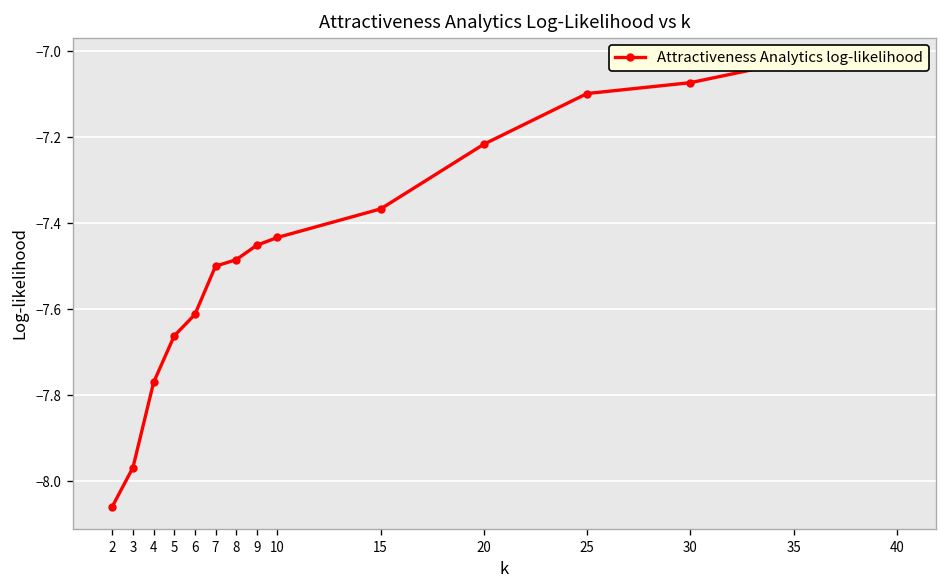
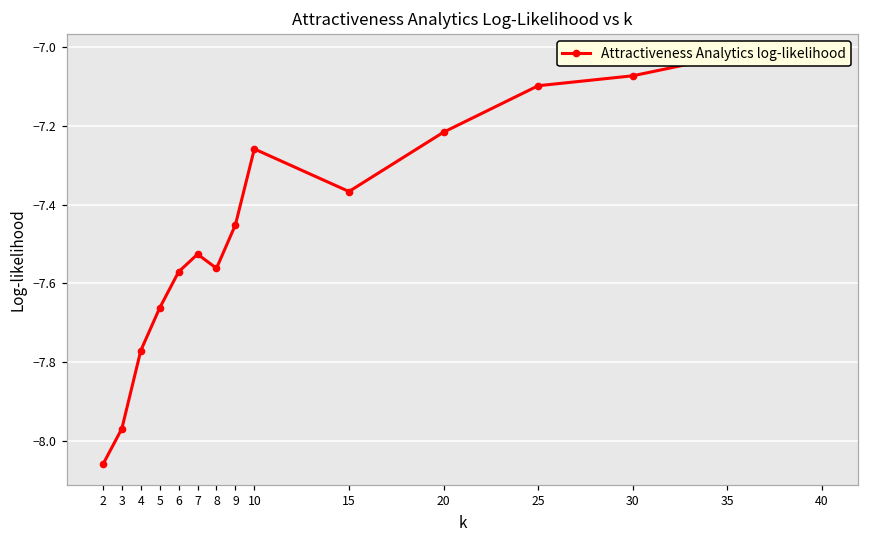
  {
    "2": -8.06,
    "3": -7.97,
    "4": -7.77,
    "5": -7.66,
-   "6": -7.61,
-   "7": -7.50,
-   "8": -7.48,
+   "6": -7.57,
+   "7": -7.53,
+   "8": -7.56,
    "9": -7.45,
-   "10": -7.43,
+   "10": -7.26,
    "15": -7.37,
    "20": -7.22,
    "25": -7.10,
    "30": -7.07
  }
